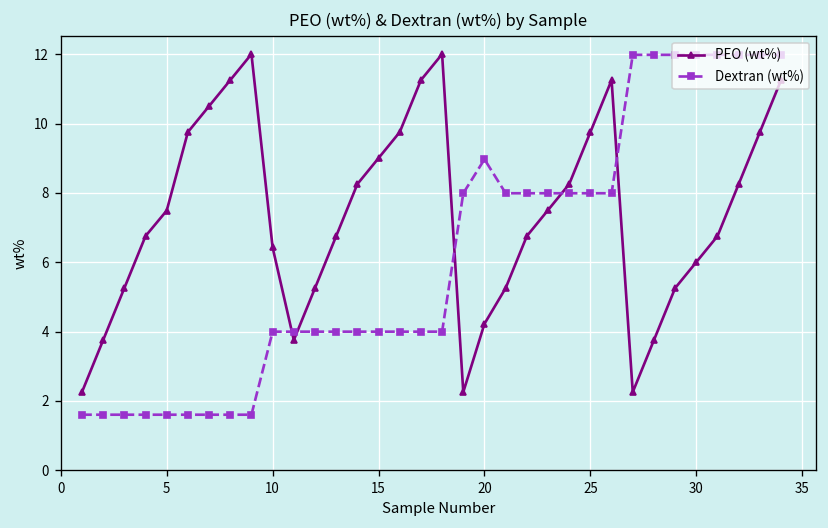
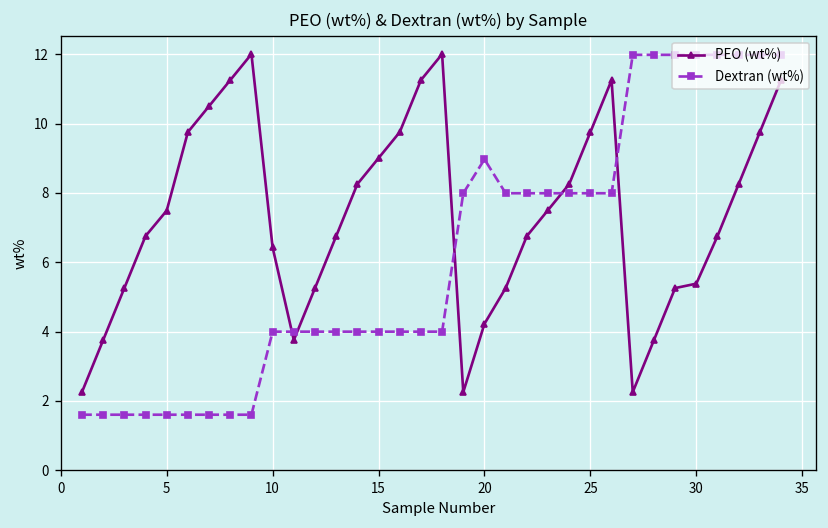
  {
    "PEO (wt%)": {
      "5": 7.5,
      "10": 6.4,
      "15": 9.0,
      "20": 4.2,
      "25": 9.8,
-     "30": 6.0
+     "30": 5.4
    },
    "Dextran (wt%)": {
      "5": 1.6,
      "10": 4.0,
      "15": 4.0,
      "20": 9.0,
      "25": 8.0
    }
  }
